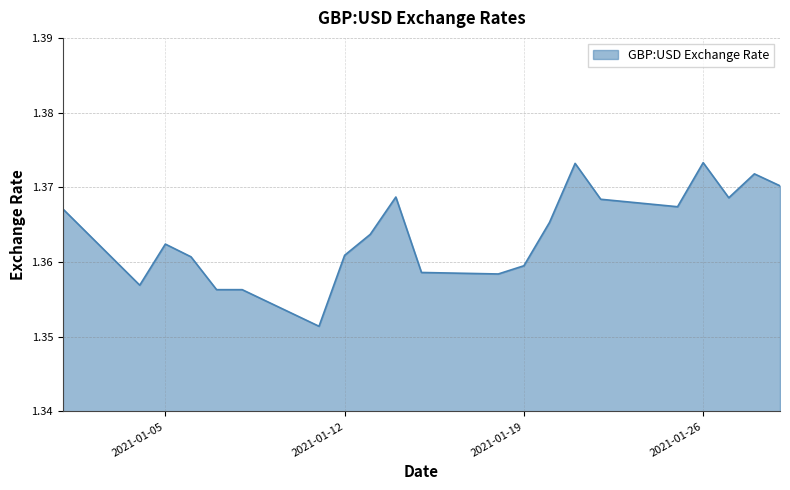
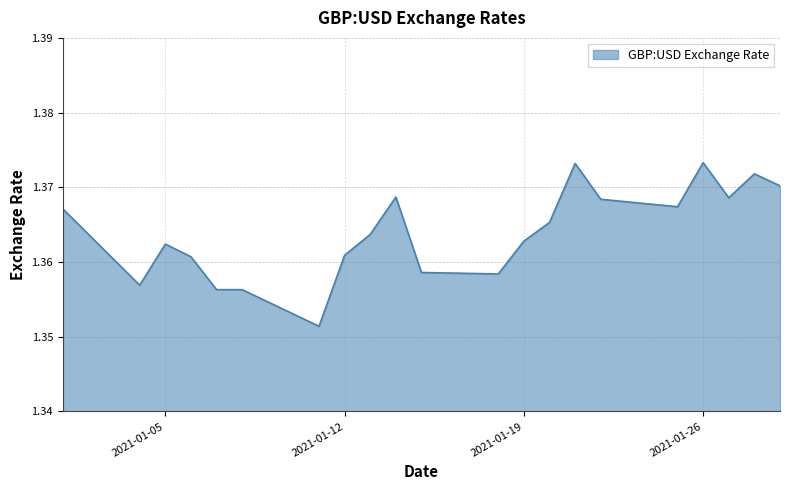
  {
    "2021-01-05": 1.362,
    "2021-01-12": 1.361,
-   "2021-01-19": 1.360,
+   "2021-01-19": 1.363,
    "2021-01-26": 1.373
  }
